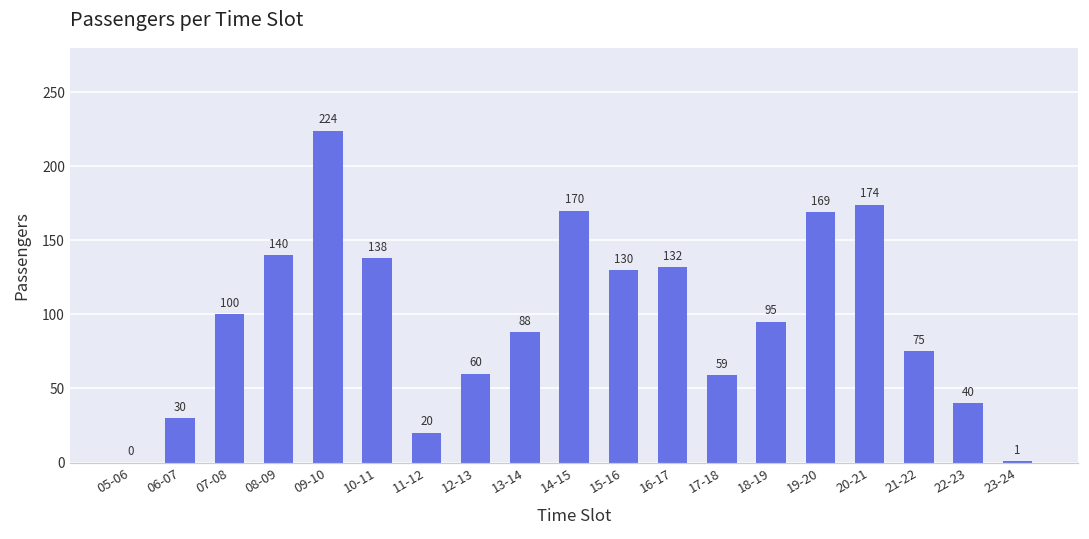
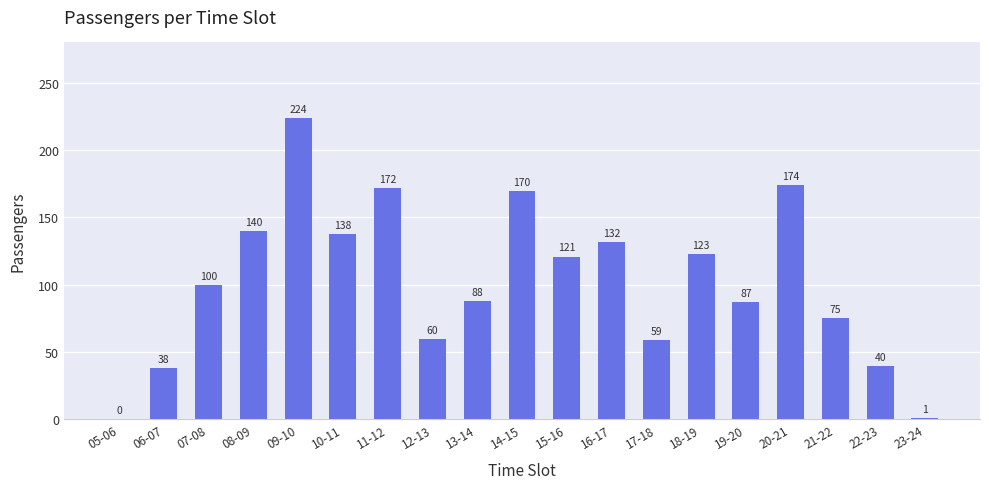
  {
    "05-06": 0,
-   "06-07": 30,
+   "06-07": 38,
    "07-08": 100,
    "08-09": 140,
    "09-10": 224,
    "10-11": 138,
-   "11-12": 20,
+   "11-12": 172,
    "12-13": 60,
    "13-14": 88,
    "14-15": 170,
-   "15-16": 130,
+   "15-16": 121,
    "16-17": 132,
    "17-18": 59,
-   "18-19": 95,
-   "19-20": 169,
+   "18-19": 123,
+   "19-20": 87,
    "20-21": 174,
    "21-22": 75,
    "22-23": 40,
    "23-24": 1
  }
